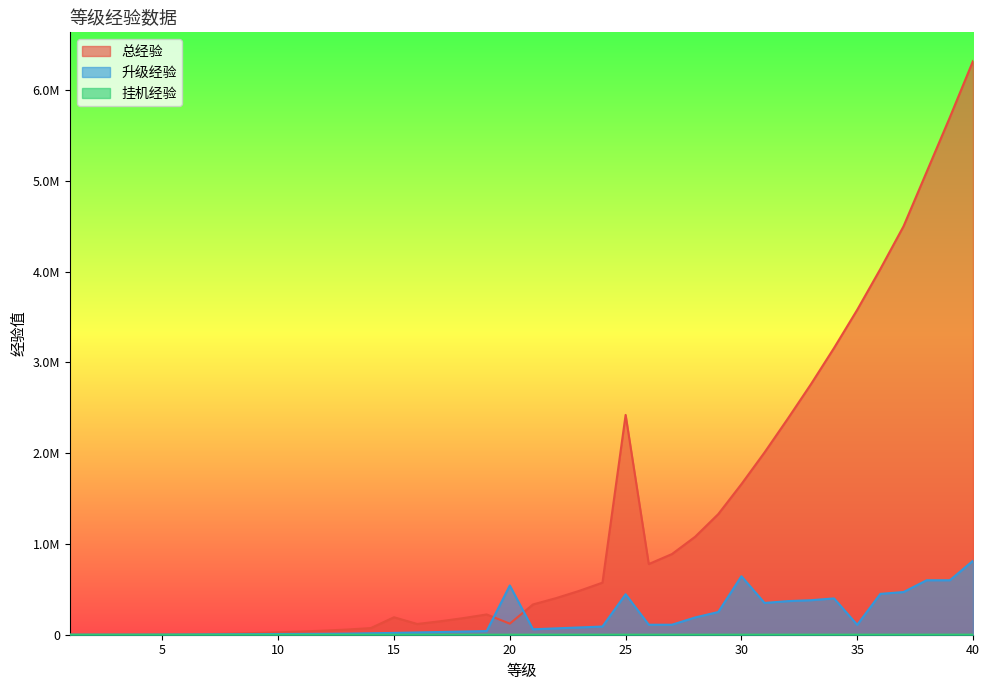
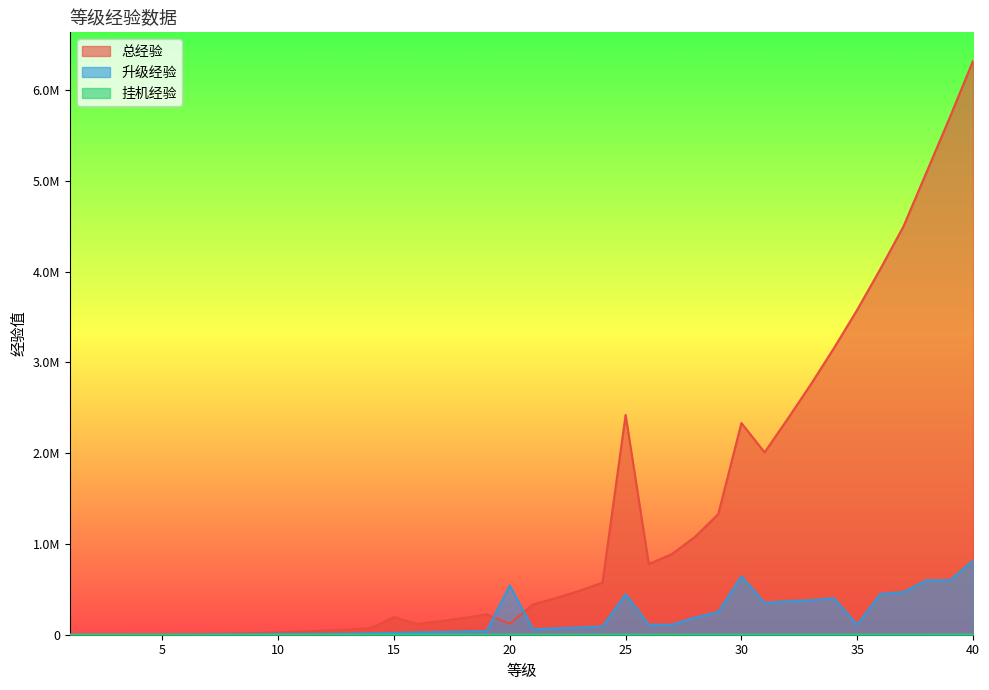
  {
    "总经验": {
      "15": 200000,
      "20": 100000,
      "25": 2400000,
-     "30": 1700000,
+     "30": 2300000,
      "35": 3600000,
      "40": 6300000
    },
    "升级经验": {
      "20": 500000,
      "25": 400000,
      "30": 600000,
      "35": 100000,
      "40": 800000
    },
    "挂机经验": {
      "20": 0,
      "25": 0,
      "30": 0,
      "35": 0,
      "40": 0
    }
  }
